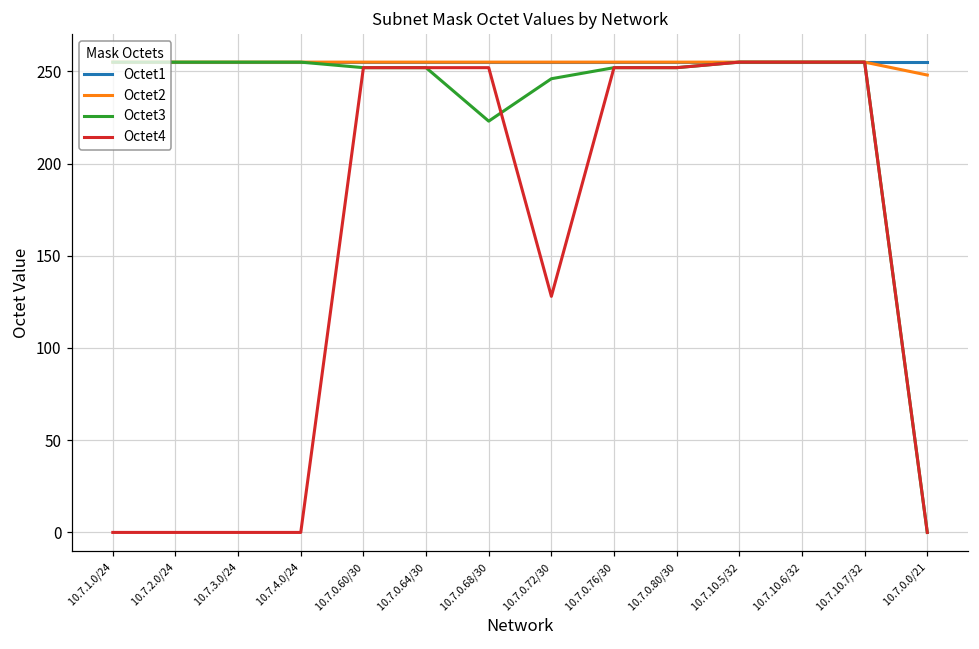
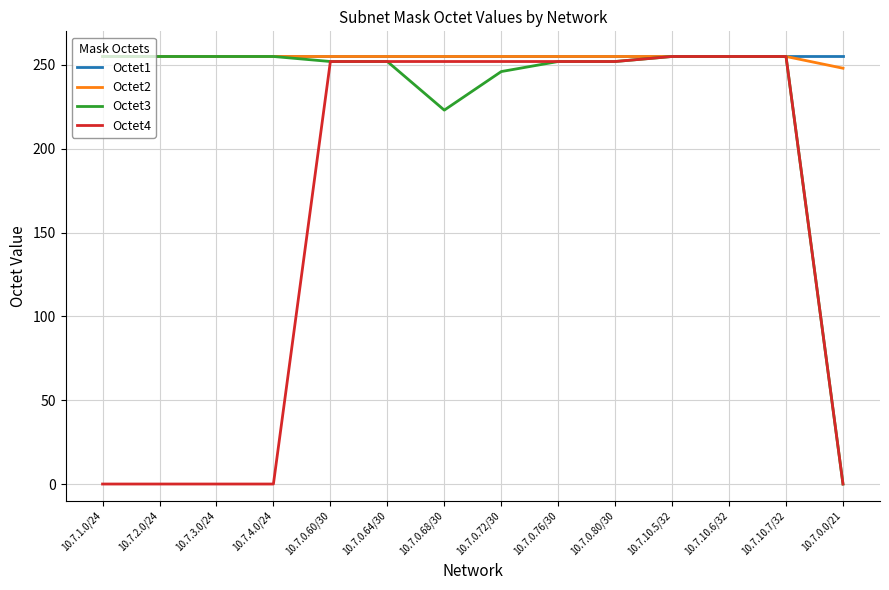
  {
    "Octet1": {
      "10.7.0.0/21": 255
    },
    "Octet2": {
      "10.7.0.0/21": 248
    },
    "Octet3": {
      "10.7.0.68/30": 223,
      "10.7.0.72/30": 246
    },
    "Octet4": {
      "10.7.1.0/24": 0,
      "10.7.2.0/24": 0,
      "10.7.3.0/24": 0,
      "10.7.4.0/24": 0,
      "10.7.0.68/30": 252,
-     "10.7.0.72/30": 128
+     "10.7.0.72/30": 252
    }
  }
